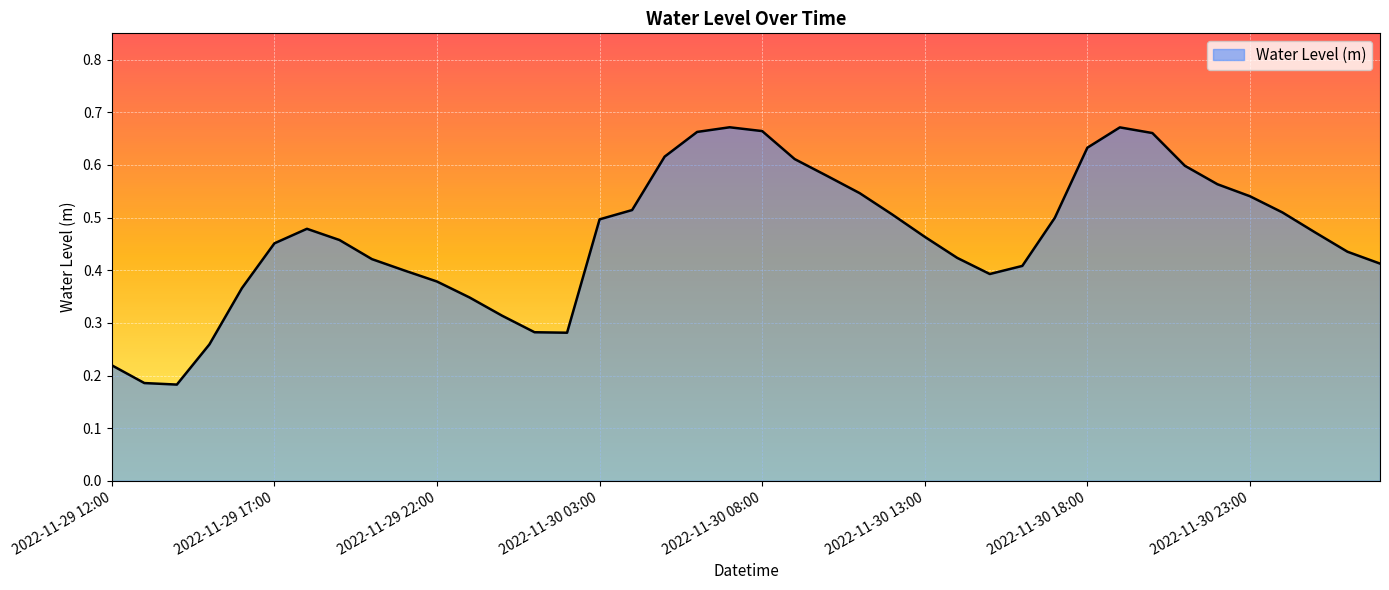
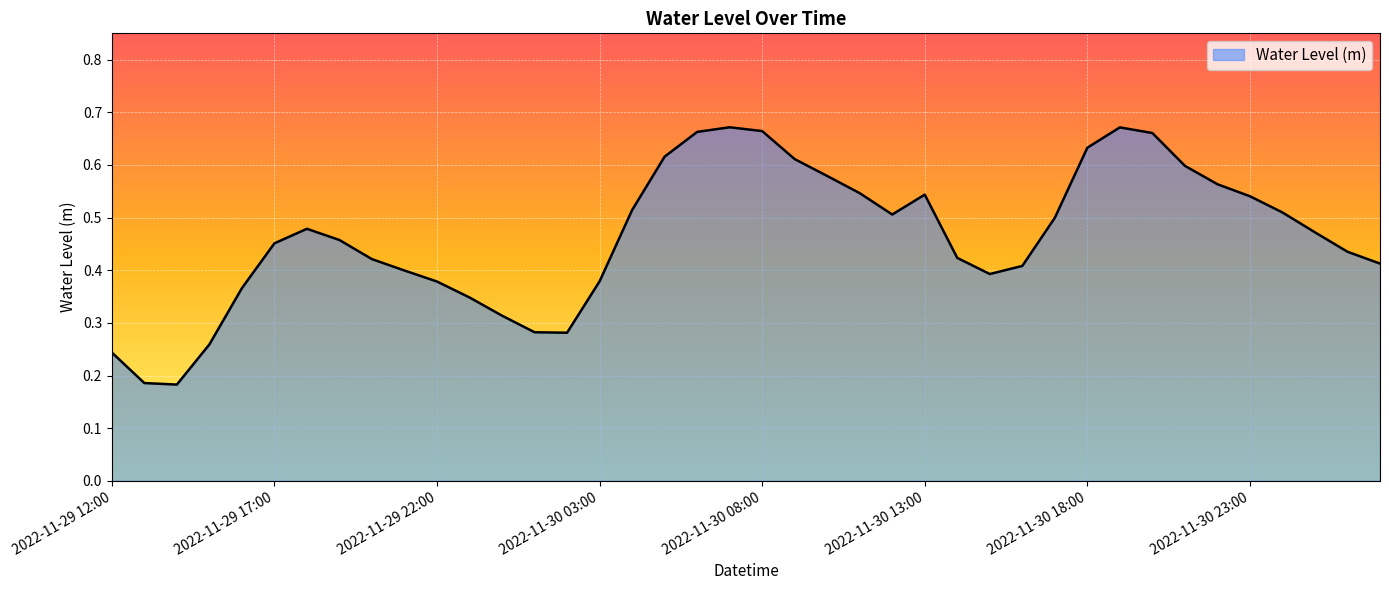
  {
-   "2022-11-29 12:00": 0.22,
+   "2022-11-29 12:00": 0.24,
    "2022-11-29 17:00": 0.45,
    "2022-11-29 22:00": 0.38,
-   "2022-11-30 03:00": 0.50,
+   "2022-11-30 03:00": 0.38,
    "2022-11-30 08:00": 0.66,
-   "2022-11-30 13:00": 0.46,
+   "2022-11-30 13:00": 0.54,
    "2022-11-30 18:00": 0.63,
    "2022-11-30 23:00": 0.54
  }
